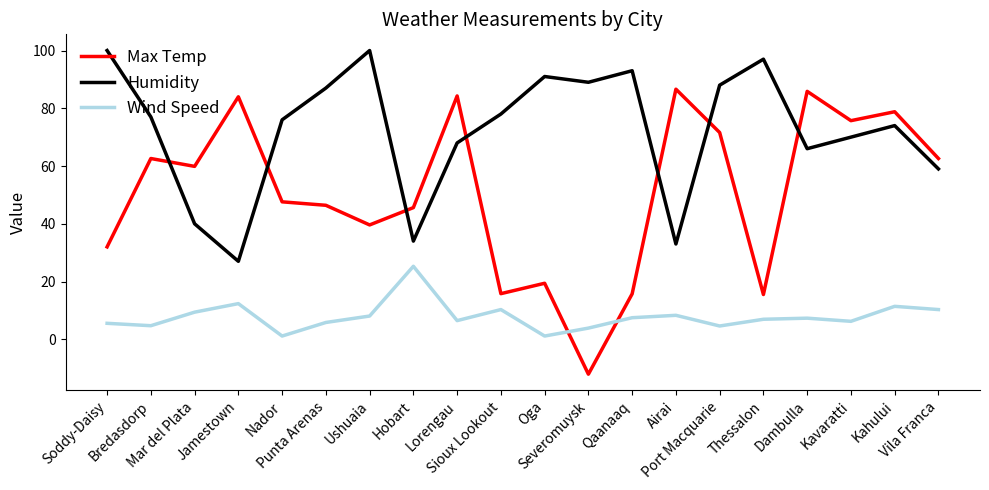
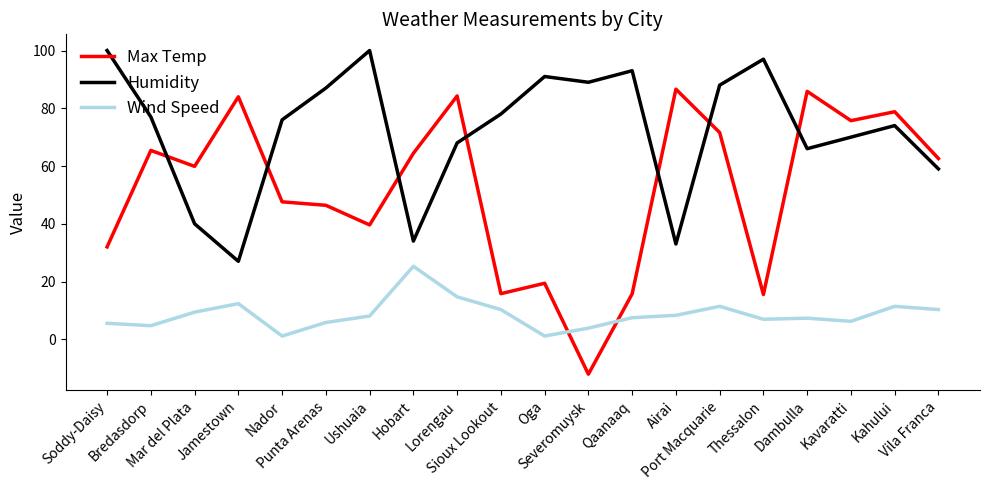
  {
    "Max Temp": {
      "Soddy-Daisy": 32,
-     "Bredasdorp": 63,
+     "Bredasdorp": 65,
      "Mar del Plata": 60,
      "Jamestown": 84,
      "Nador": 48,
      "Punta Arenas": 46,
      "Ushuaia": 40,
-     "Hobart": 46,
+     "Hobart": 64,
      "Lorengau": 84,
      "Sioux Lookout": 16,
      "Oga": 19,
      "Severomuysk": -12,
      "Qaanaaq": 16,
      "Airai": 87,
      "Port Macquarie": 72,
      "Thessalon": 16,
      "Dambulla": 86,
      "Kavaratti": 76,
      "Kahului": 79,
      "Vila Franca": 63
    },
    "Humidity": {
      "Soddy-Daisy": 100,
      "Bredasdorp": 77,
      "Mar del Plata": 40,
      "Jamestown": 27,
      "Nador": 76,
      "Punta Arenas": 87,
      "Ushuaia": 100,
      "Hobart": 34,
      "Lorengau": 68,
      "Sioux Lookout": 78,
      "Oga": 91,
      "Severomuysk": 89,
      "Qaanaaq": 93,
      "Airai": 33,
      "Port Macquarie": 88,
      "Thessalon": 97,
      "Dambulla": 66,
      "Kavaratti": 70,
      "Kahului": 74,
      "Vila Franca": 59
    },
    "Wind Speed": {
      "Soddy-Daisy": 6,
      "Bredasdorp": 5,
      "Mar del Plata": 9,
      "Jamestown": 12,
      "Nador": 1,
      "Punta Arenas": 6,
      "Ushuaia": 8,
      "Hobart": 25,
-     "Lorengau": 6,
+     "Lorengau": 15,
      "Sioux Lookout": 10,
      "Oga": 1,
      "Severomuysk": 4,
      "Qaanaaq": 7,
      "Airai": 8,
-     "Port Macquarie": 5,
+     "Port Macquarie": 11,
      "Thessalon": 7,
      "Dambulla": 7,
      "Kavaratti": 6,
      "Kahului": 11,
      "Vila Franca": 10
    }
  }
